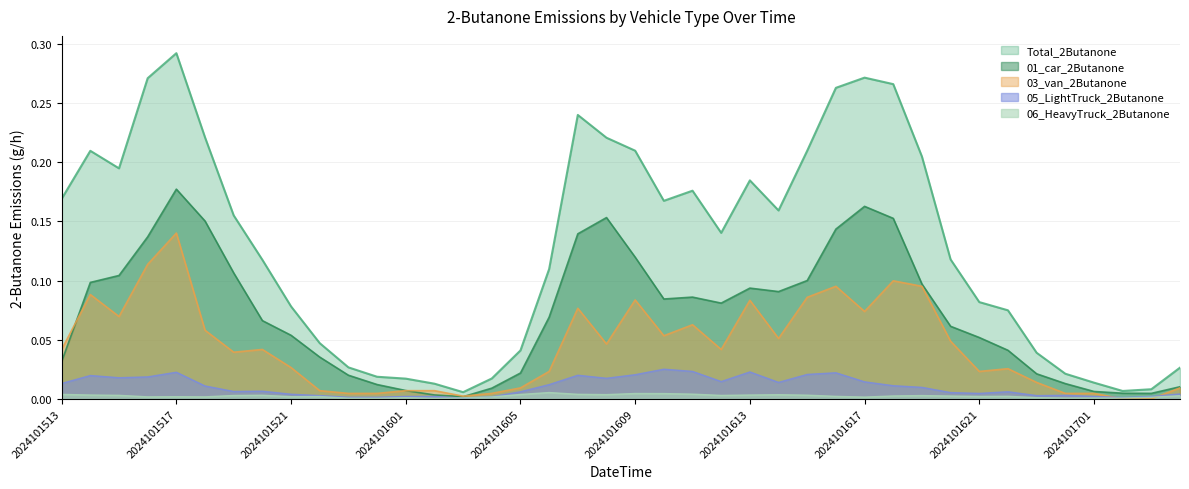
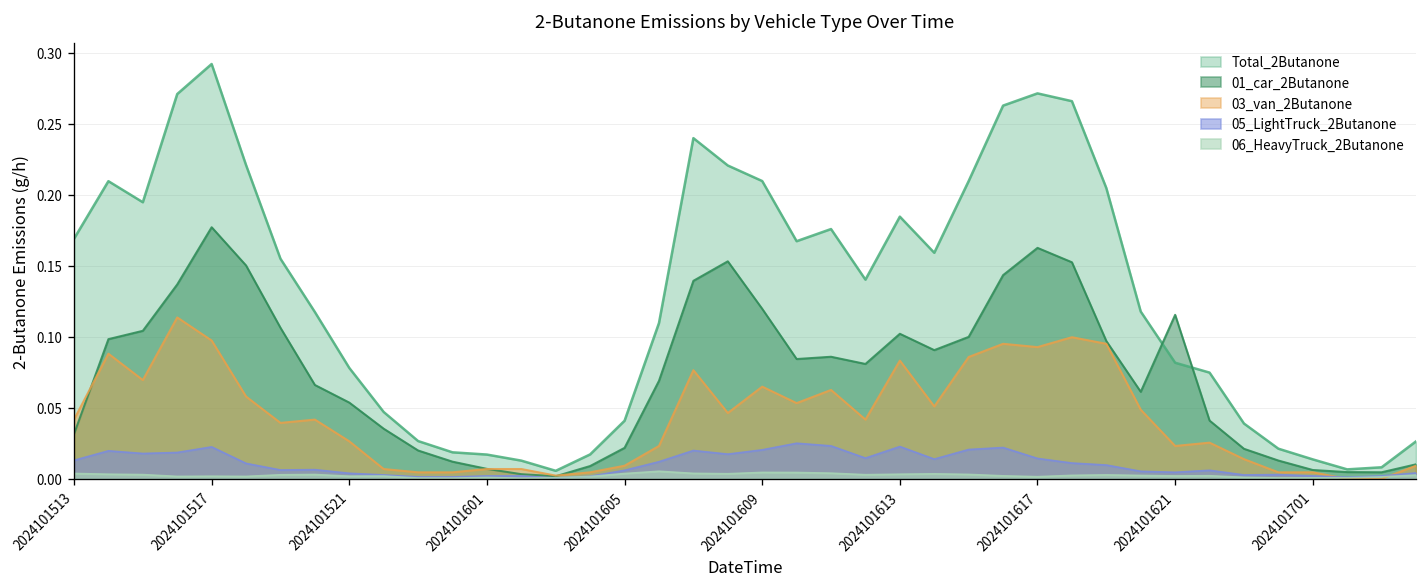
  {
    "01_car_2Butanone": {
      "2024101513": 0.032,
      "2024101517": 0.177,
      "2024101521": 0.054,
      "2024101605": 0.022,
      "2024101609": 0.120,
-     "2024101613": 0.094,
+     "2024101613": 0.102,
      "2024101617": 0.163,
-     "2024101621": 0.052
+     "2024101621": 0.116
    },
    "03_van_2Butanone": {
      "2024101513": 0.042,
-     "2024101517": 0.140,
+     "2024101517": 0.097,
      "2024101521": 0.026,
      "2024101605": 0.009,
-     "2024101609": 0.084,
+     "2024101609": 0.065,
      "2024101613": 0.083,
-     "2024101617": 0.074,
+     "2024101617": 0.093,
      "2024101621": 0.023
    },
    "05_LightTruck_2Butanone": {
      "2024101513": 0.013,
      "2024101517": 0.023,
      "2024101605": 0.006,
      "2024101609": 0.020,
      "2024101613": 0.023,
      "2024101617": 0.014,
      "2024101621": 0.005
    }
  }
